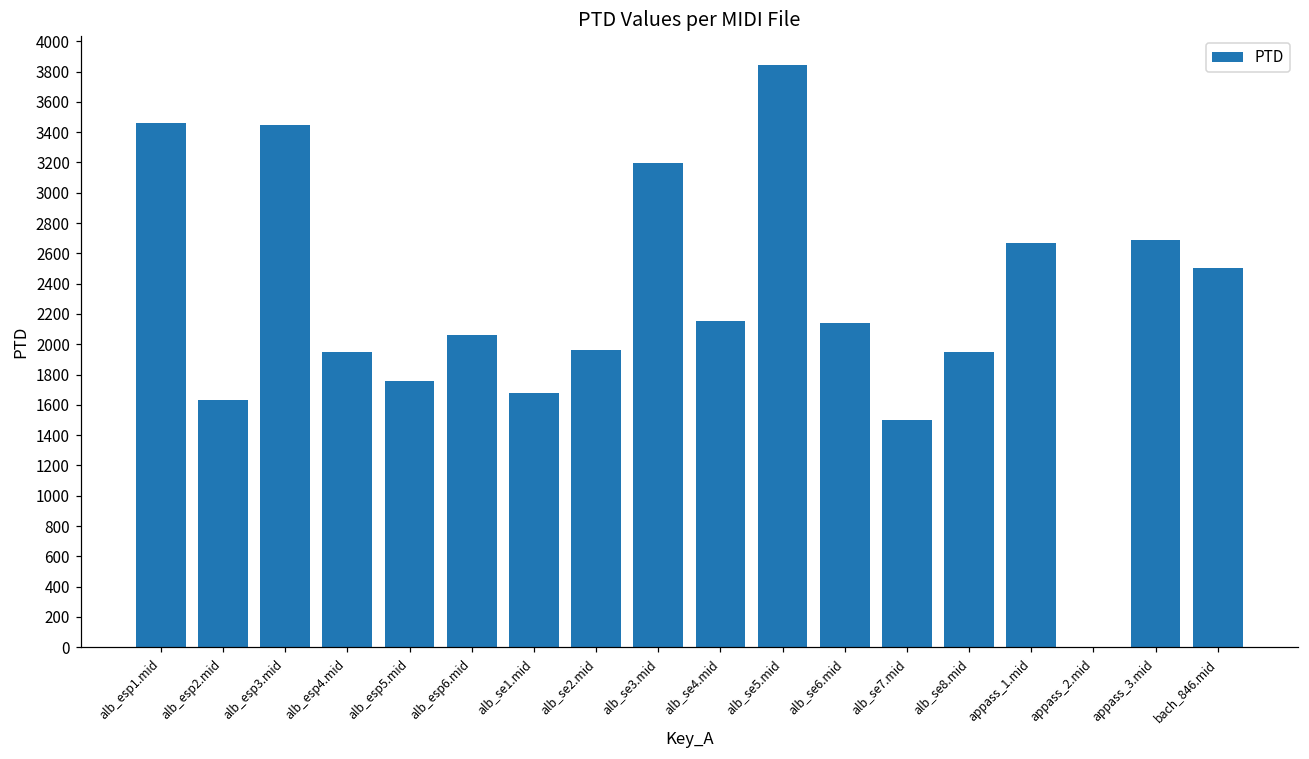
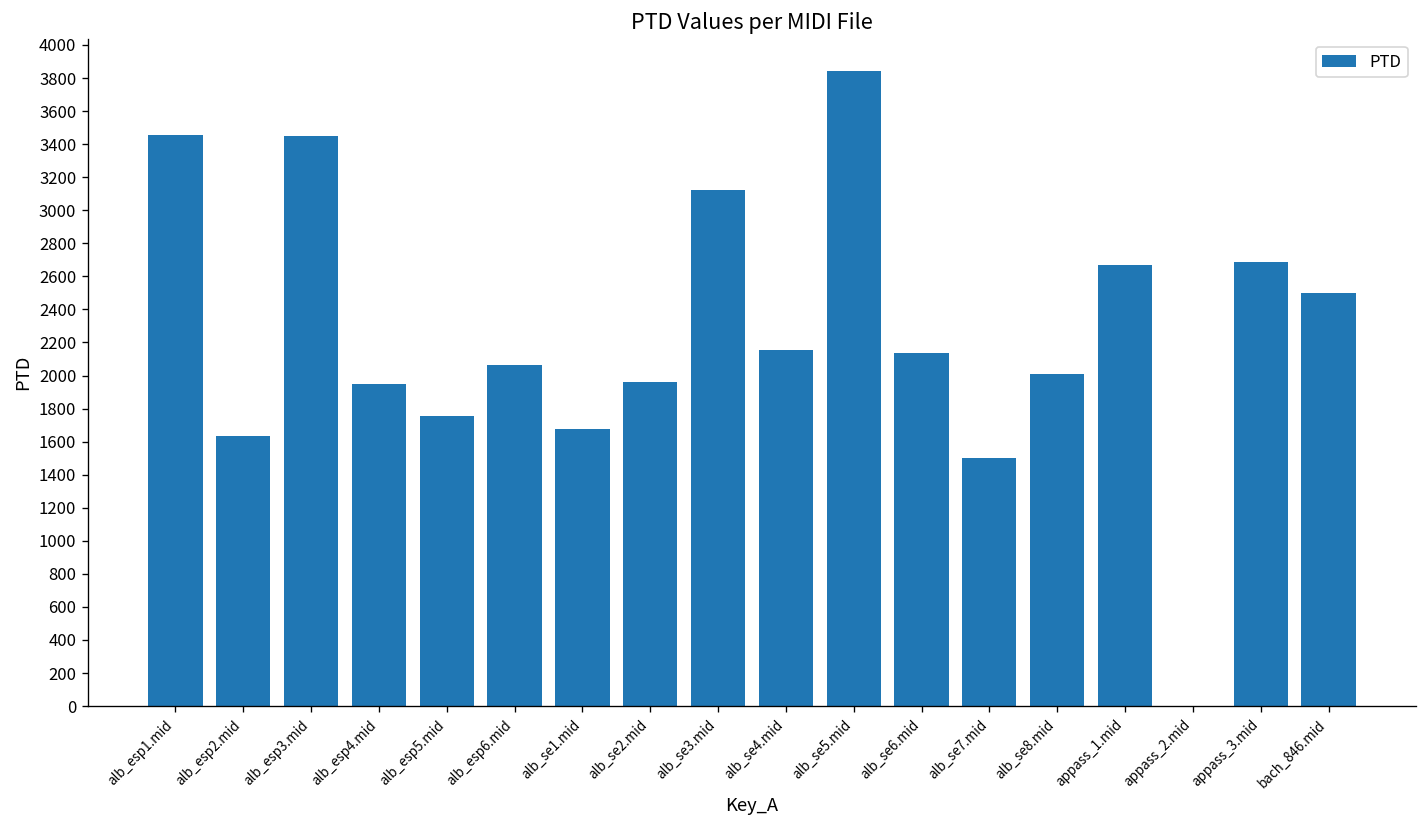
  {
    "alb_esp1.mid": 3460,
    "alb_esp2.mid": 1630,
    "alb_esp3.mid": 3450,
    "alb_esp4.mid": 1950,
    "alb_esp5.mid": 1760,
    "alb_esp6.mid": 2060,
    "alb_se1.mid": 1680,
    "alb_se2.mid": 1960,
-   "alb_se3.mid": 3200,
+   "alb_se3.mid": 3120,
    "alb_se4.mid": 2160,
    "alb_se5.mid": 3850,
    "alb_se6.mid": 2140,
    "alb_se7.mid": 1500,
-   "alb_se8.mid": 1950,
+   "alb_se8.mid": 2010,
    "appass_1.mid": 2670,
    "appass_2.mid": 0,
    "appass_3.mid": 2690,
    "bach_846.mid": 2500
  }
